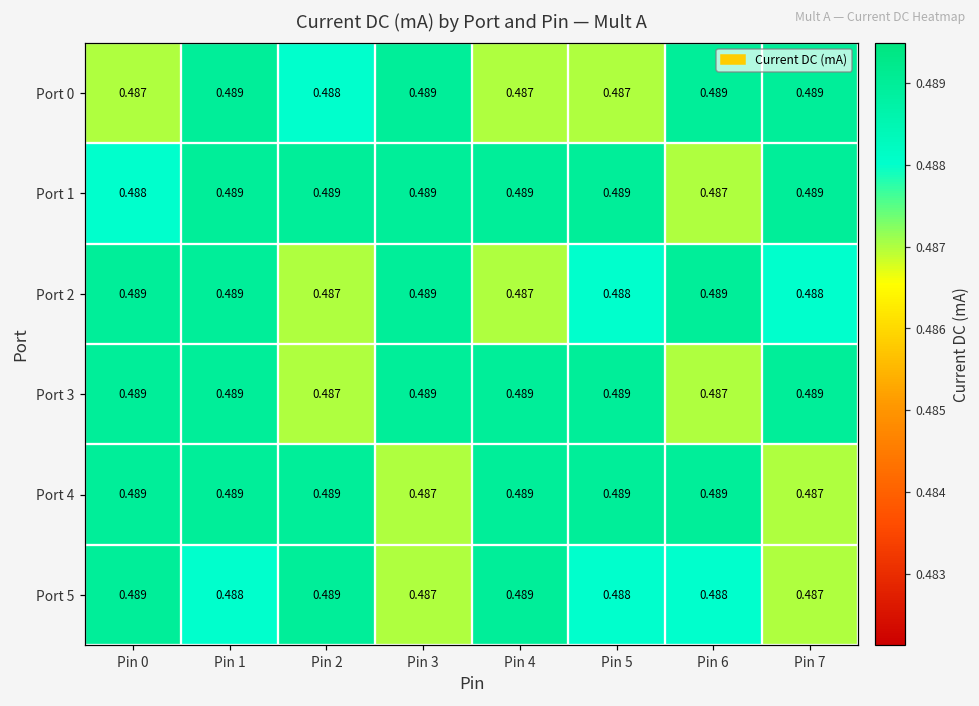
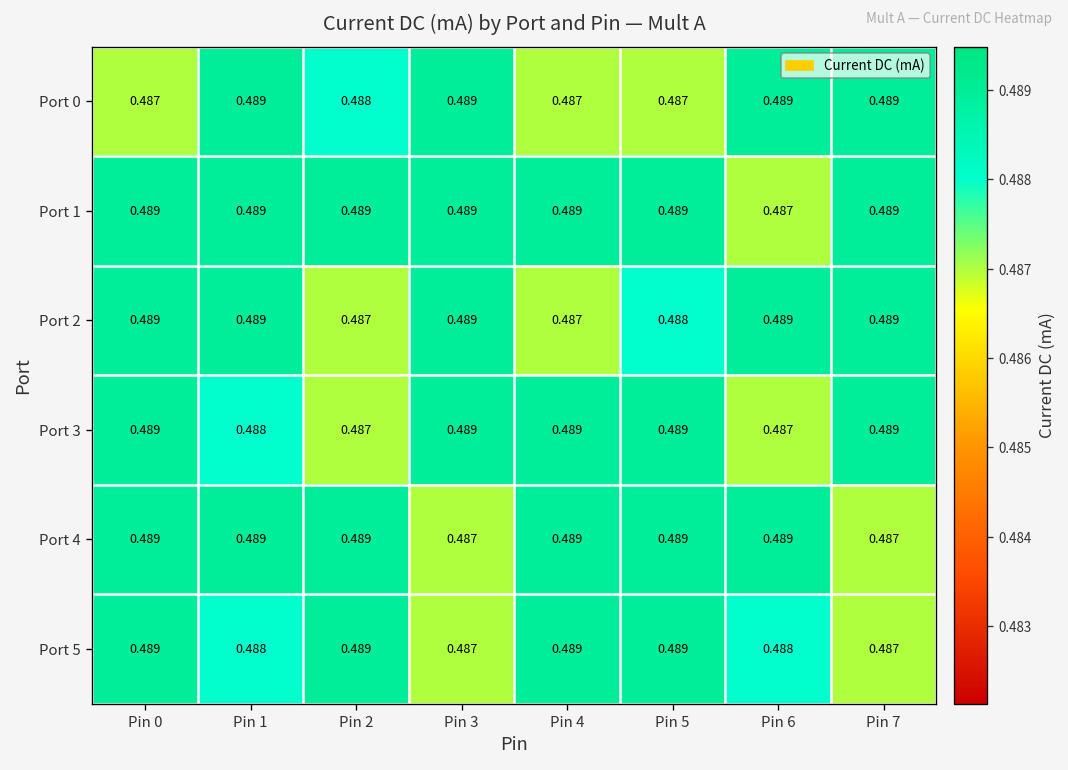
  {
    "Port 0": {
      "Pin 0": 0.487,
      "Pin 1": 0.489,
      "Pin 2": 0.488,
      "Pin 3": 0.489,
      "Pin 4": 0.487,
      "Pin 5": 0.487,
      "Pin 6": 0.489,
      "Pin 7": 0.489
    },
    "Port 1": {
-     "Pin 0": 0.488,
+     "Pin 0": 0.489,
      "Pin 1": 0.489,
      "Pin 2": 0.489,
      "Pin 3": 0.489,
      "Pin 4": 0.489,
      "Pin 5": 0.489,
      "Pin 6": 0.487,
      "Pin 7": 0.489
    },
    "Port 2": {
      "Pin 0": 0.489,
      "Pin 1": 0.489,
      "Pin 2": 0.487,
      "Pin 3": 0.489,
      "Pin 4": 0.487,
      "Pin 5": 0.488,
      "Pin 6": 0.489,
-     "Pin 7": 0.488
+     "Pin 7": 0.489
    },
    "Port 3": {
      "Pin 0": 0.489,
-     "Pin 1": 0.489,
+     "Pin 1": 0.488,
      "Pin 2": 0.487,
      "Pin 3": 0.489,
      "Pin 4": 0.489,
      "Pin 5": 0.489,
      "Pin 6": 0.487,
      "Pin 7": 0.489
    },
    "Port 4": {
      "Pin 0": 0.489,
      "Pin 1": 0.489,
      "Pin 2": 0.489,
      "Pin 3": 0.487,
      "Pin 4": 0.489,
      "Pin 5": 0.489,
      "Pin 6": 0.489,
      "Pin 7": 0.487
    },
    "Port 5": {
      "Pin 0": 0.489,
      "Pin 1": 0.488,
      "Pin 2": 0.489,
      "Pin 3": 0.487,
      "Pin 4": 0.489,
-     "Pin 5": 0.488,
+     "Pin 5": 0.489,
      "Pin 6": 0.488,
      "Pin 7": 0.487
    }
  }
